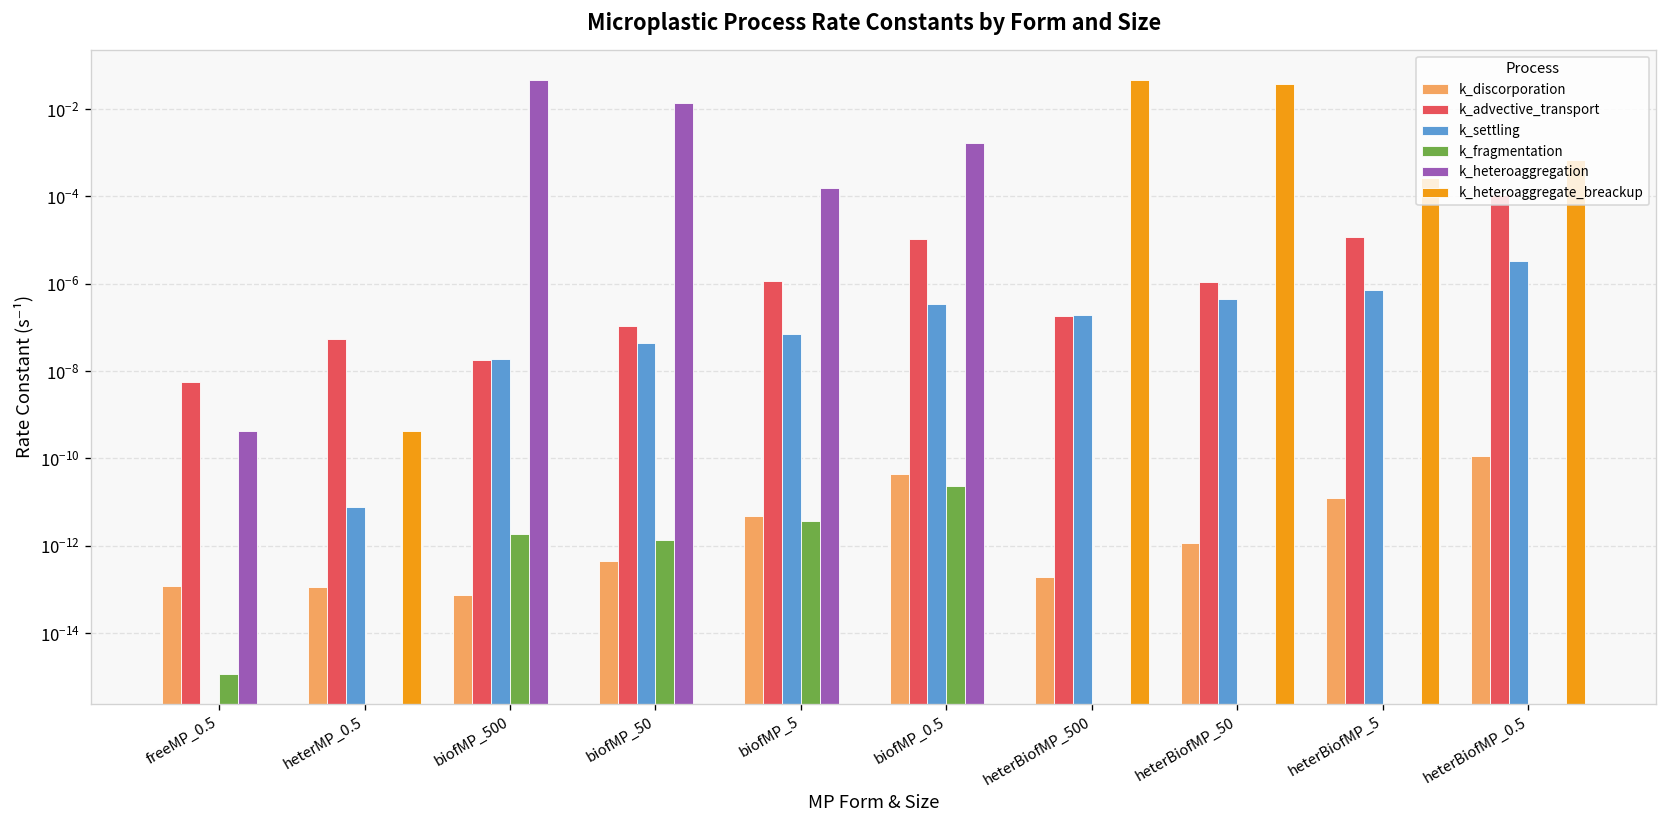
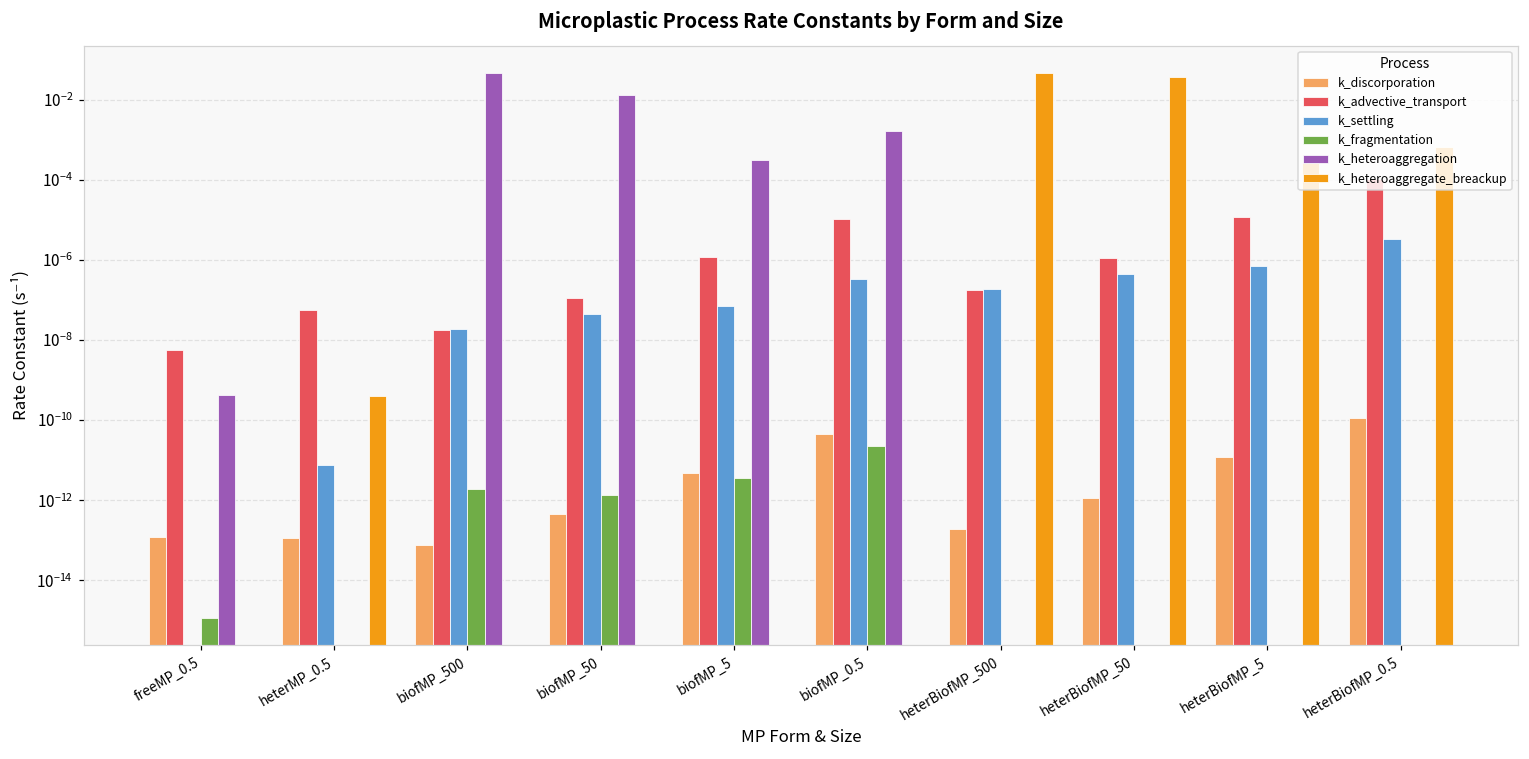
  {
    "k_discorporation": {
      "freeMP_0.5": 0.000000000000,
      "heterMP_0.5": 0.000000000000,
      "biofMP_500": 0.000000000000,
      "biofMP_50": 0.000000000000,
      "biofMP_5": 0.000000000005,
      "biofMP_0.5": 0.00000000004,
      "heterBiofMP_500": 0.000000000000,
      "heterBiofMP_50": 0.000000000001,
      "heterBiofMP_5": 0.000000000012,
      "heterBiofMP_0.5": 0.00000000011
    },
    "k_advective_transport": {
      "freeMP_0.5": 0.000000006,
      "heterMP_0.5": 0.00000005,
      "biofMP_500": 0.00000002,
      "biofMP_50": 0.00000011,
      "biofMP_5": 0.0000012,
      "biofMP_0.5": 0.00001,
      "heterBiofMP_500": 0.0000002,
      "heterBiofMP_50": 0.0000011,
      "heterBiofMP_5": 0.00001
    },
    "k_settling": {
      "heterMP_0.5": 0.000000000008,
      "biofMP_500": 0.00000002,
      "biofMP_50": 0.00000004,
      "biofMP_5": 0.00000007,
      "biofMP_0.5": 0.0000003,
      "heterBiofMP_500": 0.0000002,
      "heterBiofMP_50": 0.0000004,
      "heterBiofMP_5": 0.0000007,
      "heterBiofMP_0.5": 0.000003
    },
    "k_fragmentation": {
      "freeMP_0.5": 0.000000000000,
      "biofMP_500": 0.000000000002,
      "biofMP_50": 0.000000000001,
      "biofMP_5": 0.000000000004,
      "biofMP_0.5": 0.00000000002
    },
    "k_heteroaggregation": {
      "freeMP_0.5": 0.0000000004,
      "biofMP_500": 0.05,
      "biofMP_50": 0.013,
-     "biofMP_5": 0.00015,
+     "biofMP_5": 0.0003,
      "biofMP_0.5": 0.002
    },
    "k_heteroaggregate_breackup": {
      "heterMP_0.5": 0.0000000004,
      "heterBiofMP_500": 0.05,
      "heterBiofMP_50": 0.04
    }
  }
